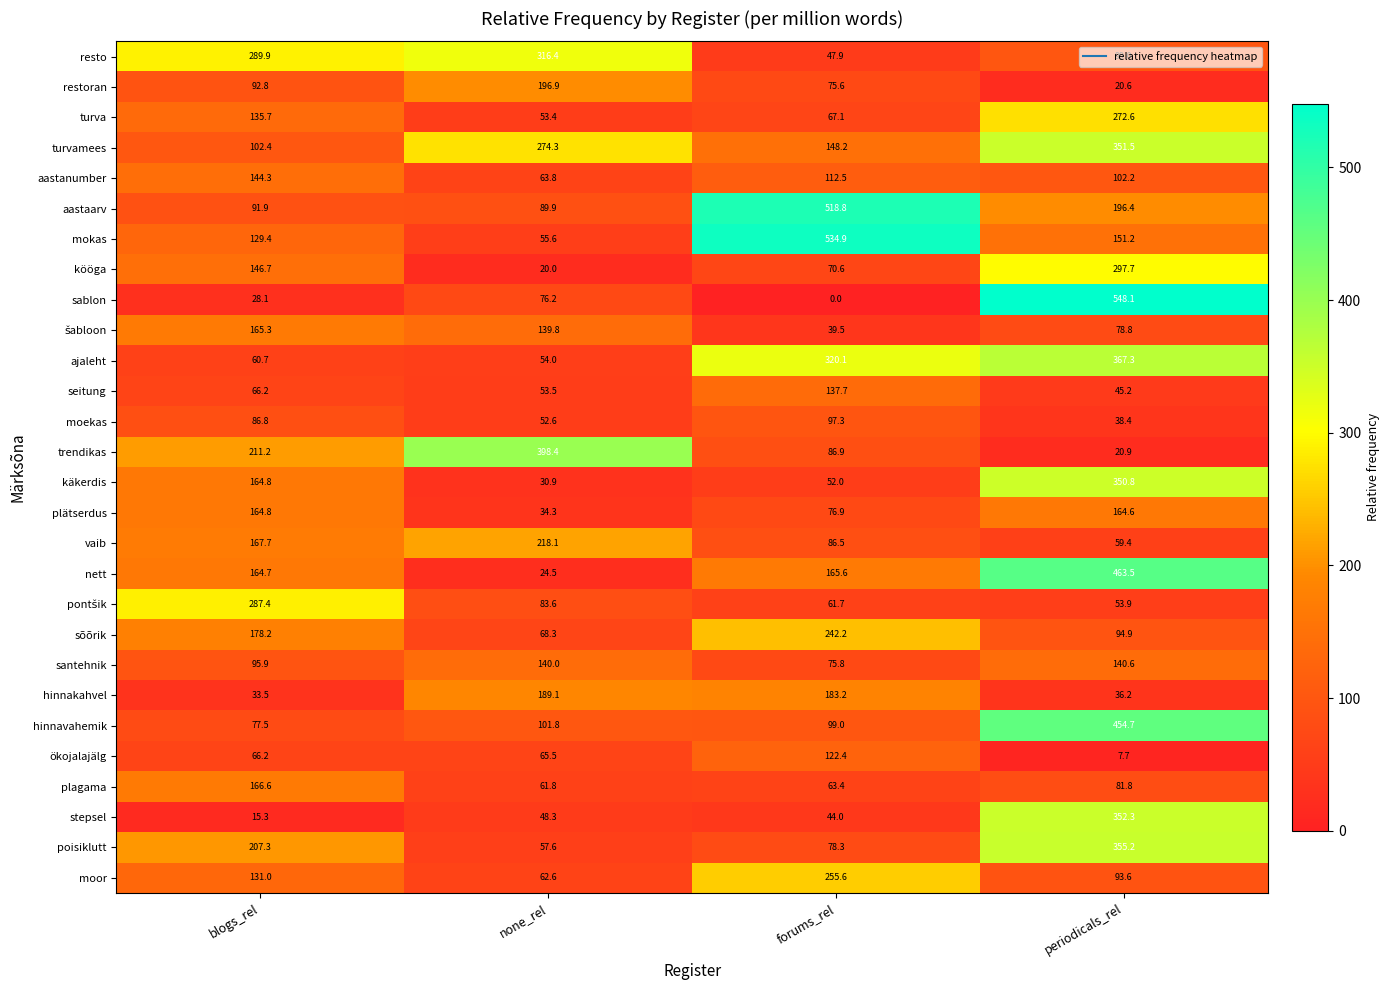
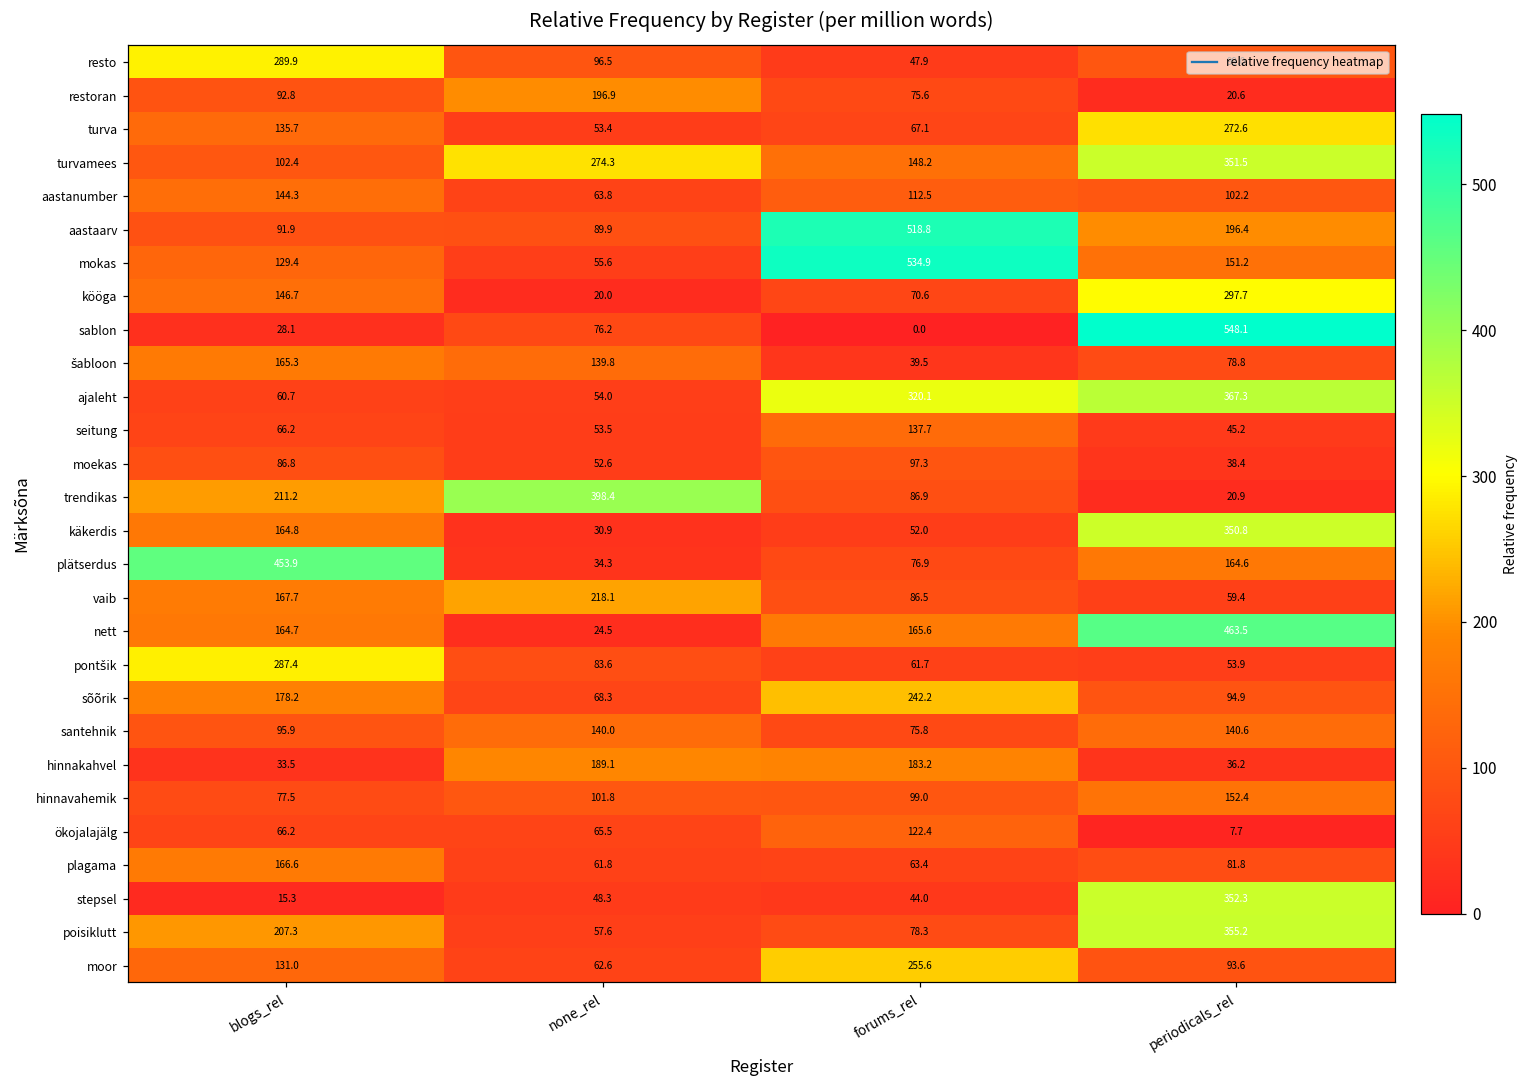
  {
    "resto": {
      "blogs_rel": 289.9,
-     "none_rel": 316.4,
+     "none_rel": 96.5,
      "forums_rel": 47.9
    },
    "restoran": {
      "blogs_rel": 92.8,
      "none_rel": 196.9,
      "forums_rel": 75.6,
      "periodicals_rel": 20.6
    },
    "turva": {
      "blogs_rel": 135.7,
      "none_rel": 53.4,
      "forums_rel": 67.1,
      "periodicals_rel": 272.6
    },
    "turvamees": {
      "blogs_rel": 102.4,
      "none_rel": 274.3,
      "forums_rel": 148.2,
      "periodicals_rel": 351.5
    },
    "aastanumber": {
      "blogs_rel": 144.3,
      "none_rel": 63.8,
      "forums_rel": 112.5,
      "periodicals_rel": 102.2
    },
    "aastaarv": {
      "blogs_rel": 91.9,
      "none_rel": 89.9,
      "forums_rel": 518.8,
      "periodicals_rel": 196.4
    },
    "mokas": {
      "blogs_rel": 129.4,
      "none_rel": 55.6,
      "forums_rel": 534.9,
      "periodicals_rel": 151.2
    },
    "kööga": {
      "blogs_rel": 146.7,
      "none_rel": 20.0,
      "forums_rel": 70.6,
      "periodicals_rel": 297.7
    },
    "sablon": {
      "blogs_rel": 28.1,
      "none_rel": 76.2,
      "forums_rel": 0.0,
      "periodicals_rel": 548.1
    },
    "šabloon": {
      "blogs_rel": 165.3,
      "none_rel": 139.8,
      "forums_rel": 39.5,
      "periodicals_rel": 78.8
    },
    "ajaleht": {
      "blogs_rel": 60.7,
      "none_rel": 54.0,
      "forums_rel": 320.1,
      "periodicals_rel": 367.3
    },
    "seitung": {
      "blogs_rel": 66.2,
      "none_rel": 53.5,
      "forums_rel": 137.7,
      "periodicals_rel": 45.2
    },
    "moekas": {
      "blogs_rel": 86.8,
      "none_rel": 52.6,
      "forums_rel": 97.3,
      "periodicals_rel": 38.4
    },
    "trendikas": {
      "blogs_rel": 211.2,
      "none_rel": 398.4,
      "forums_rel": 86.9,
      "periodicals_rel": 20.9
    },
    "käkerdis": {
      "blogs_rel": 164.8,
      "none_rel": 30.9,
      "forums_rel": 52.0,
      "periodicals_rel": 350.8
    },
    "plätserdus": {
-     "blogs_rel": 164.8,
+     "blogs_rel": 453.9,
      "none_rel": 34.3,
      "forums_rel": 76.9,
      "periodicals_rel": 164.6
    },
    "vaib": {
      "blogs_rel": 167.7,
      "none_rel": 218.1,
      "forums_rel": 86.5,
      "periodicals_rel": 59.4
    },
    "nett": {
      "blogs_rel": 164.7,
      "none_rel": 24.5,
      "forums_rel": 165.6,
      "periodicals_rel": 463.5
    },
    "pontšik": {
      "blogs_rel": 287.4,
      "none_rel": 83.6,
      "forums_rel": 61.7,
      "periodicals_rel": 53.9
    },
    "sõõrik": {
      "blogs_rel": 178.2,
      "none_rel": 68.3,
      "forums_rel": 242.2,
      "periodicals_rel": 94.9
    },
    "santehnik": {
      "blogs_rel": 95.9,
      "none_rel": 140.0,
      "forums_rel": 75.8,
      "periodicals_rel": 140.6
    },
    "hinnakahvel": {
      "blogs_rel": 33.5,
      "none_rel": 189.1,
      "forums_rel": 183.2,
      "periodicals_rel": 36.2
    },
    "hinnavahemik": {
      "blogs_rel": 77.5,
      "none_rel": 101.8,
      "forums_rel": 99.0,
-     "periodicals_rel": 454.7
+     "periodicals_rel": 152.4
    },
    "ökojalajälg": {
      "blogs_rel": 66.2,
      "none_rel": 65.5,
      "forums_rel": 122.4,
      "periodicals_rel": 7.7
    },
    "plagama": {
      "blogs_rel": 166.6,
      "none_rel": 61.8,
      "forums_rel": 63.4,
      "periodicals_rel": 81.8
    },
    "stepsel": {
      "blogs_rel": 15.3,
      "none_rel": 48.3,
      "forums_rel": 44.0,
      "periodicals_rel": 352.3
    },
    "poisiklutt": {
      "blogs_rel": 207.3,
      "none_rel": 57.6,
      "forums_rel": 78.3,
      "periodicals_rel": 355.2
    },
    "moor": {
      "blogs_rel": 131.0,
      "none_rel": 62.6,
      "forums_rel": 255.6,
      "periodicals_rel": 93.6
    }
  }
